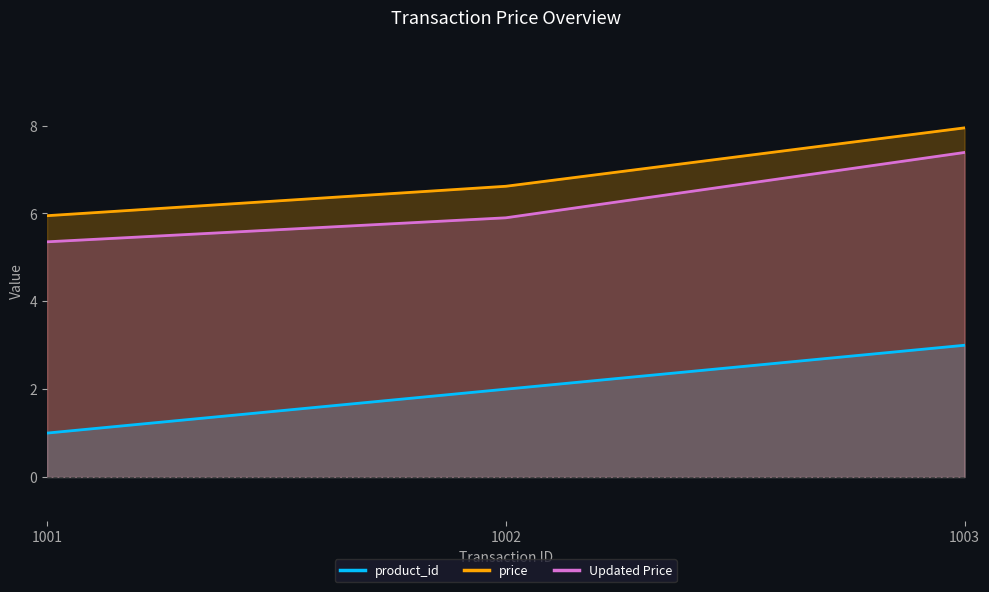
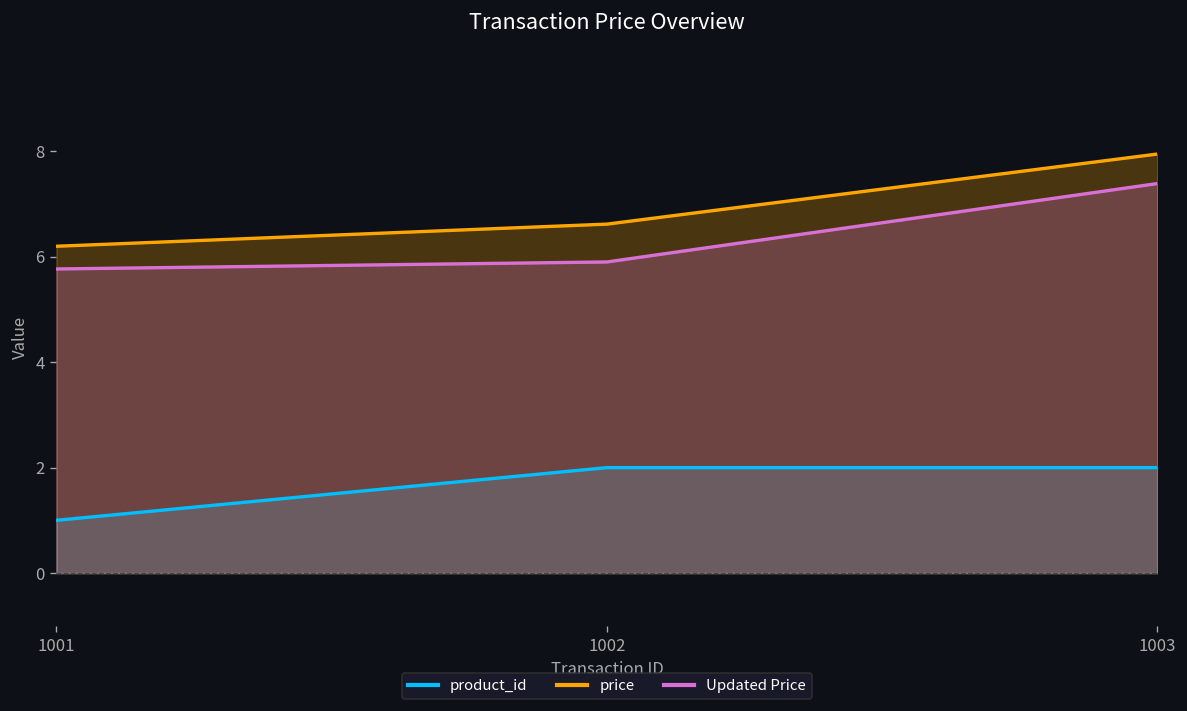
  {
    "product_id": {
      "1001": 1,
      "1002": 2,
-     "1003": 3
+     "1003": 2
    },
    "price": {
-     "1001": 6.0,
+     "1001": 6.2,
      "1002": 6.6,
      "1003": 8.0
    },
    "Updated Price": {
-     "1001": 5.4,
+     "1001": 5.8,
      "1002": 5.9,
      "1003": 7.4
    }
  }
